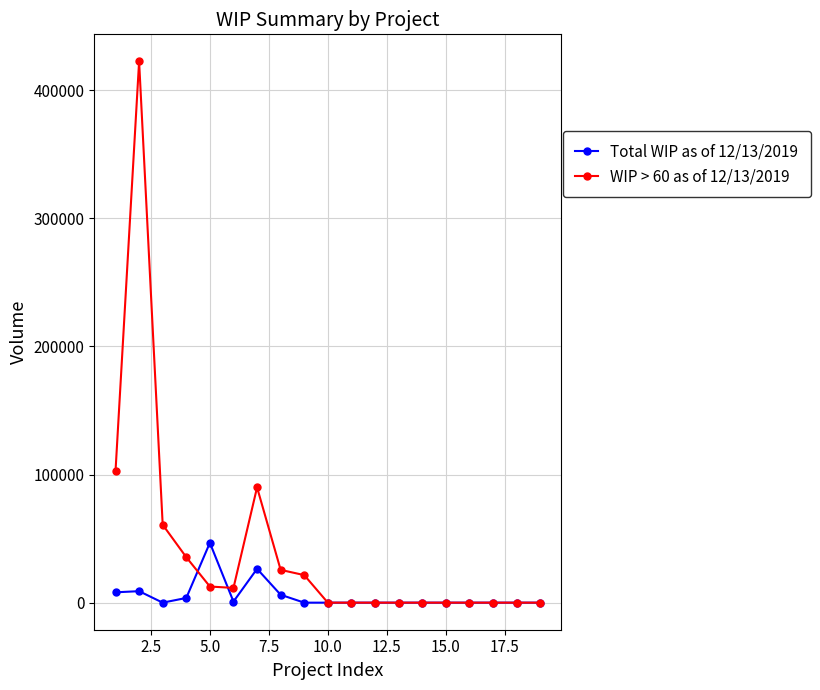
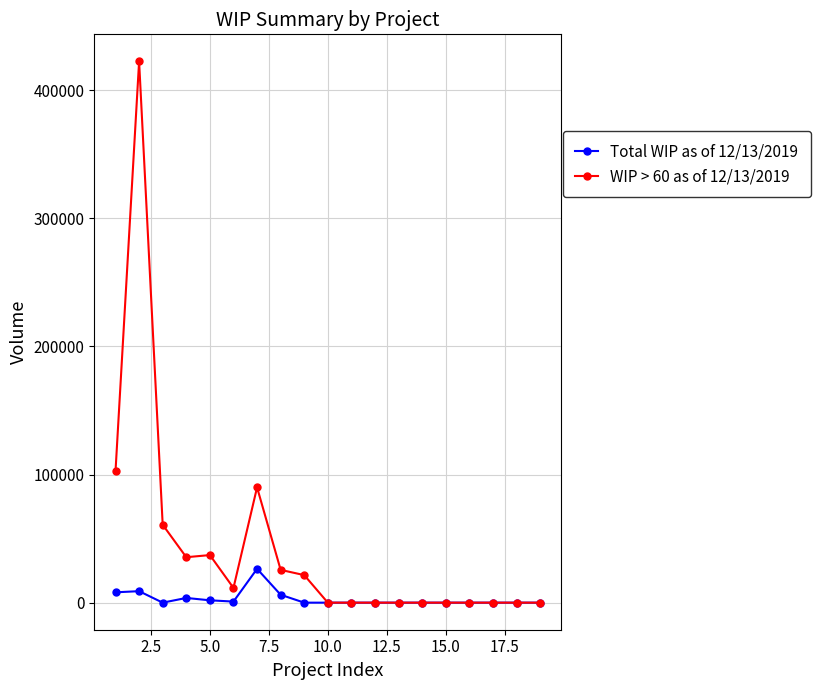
  {
    "Total WIP as of 12/13/2019": {
-     "5.0": 47000
+     "5.0": 2000
    },
    "WIP > 60 as of 12/13/2019": {
-     "5.0": 13000
+     "5.0": 37000
    }
  }
